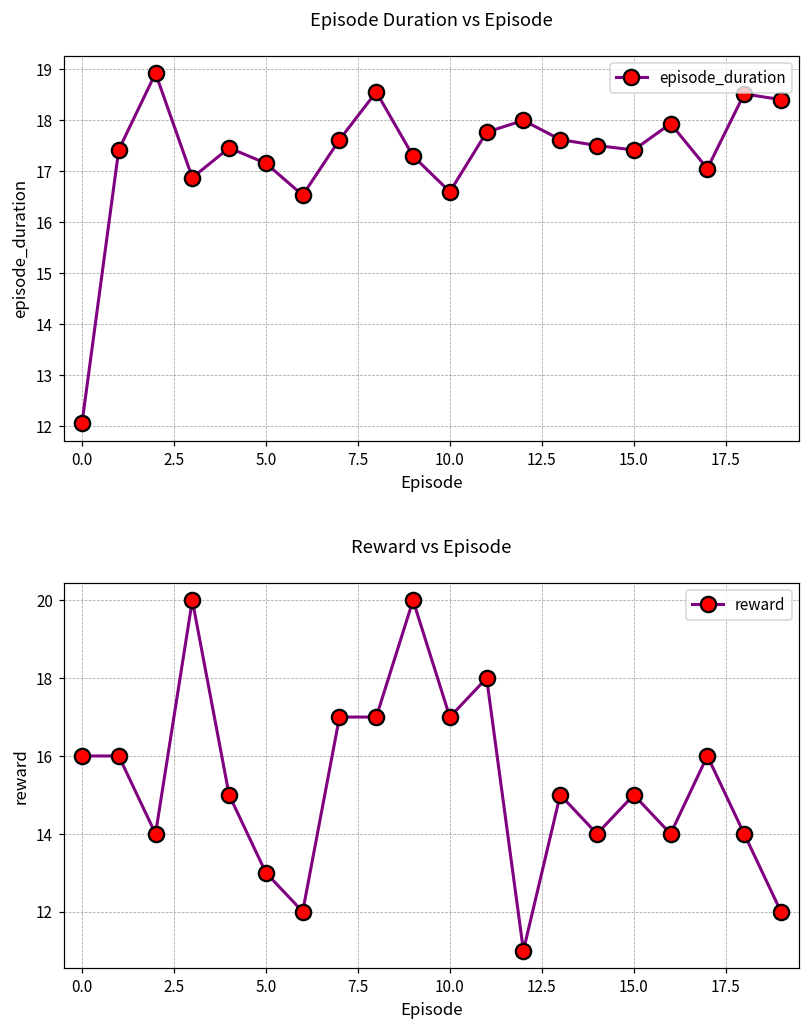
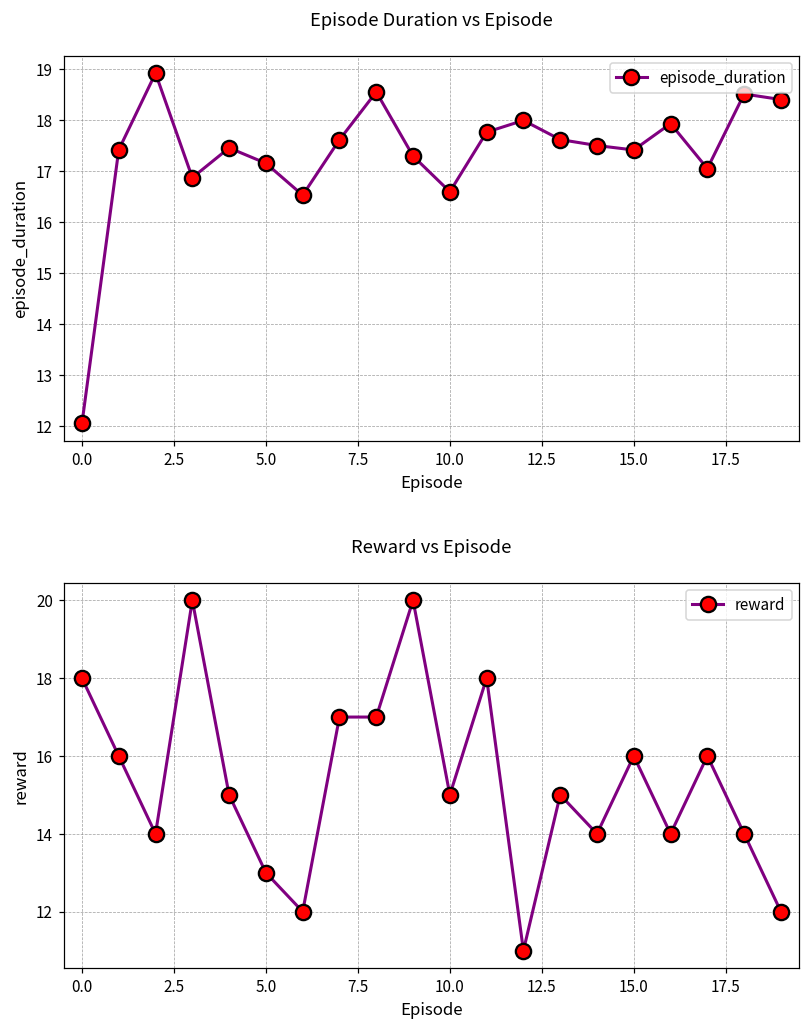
  {
    "Episode Duration vs Episode": {
      "0.0": 12.1,
      "5.0": 17.2,
      "10.0": 16.6,
      "15.0": 17.4
    },
    "Reward vs Episode": {
-     "0.0": 16,
+     "0.0": 18,
      "5.0": 13,
-     "10.0": 17,
-     "15.0": 15
+     "10.0": 15,
+     "15.0": 16
    }
  }
